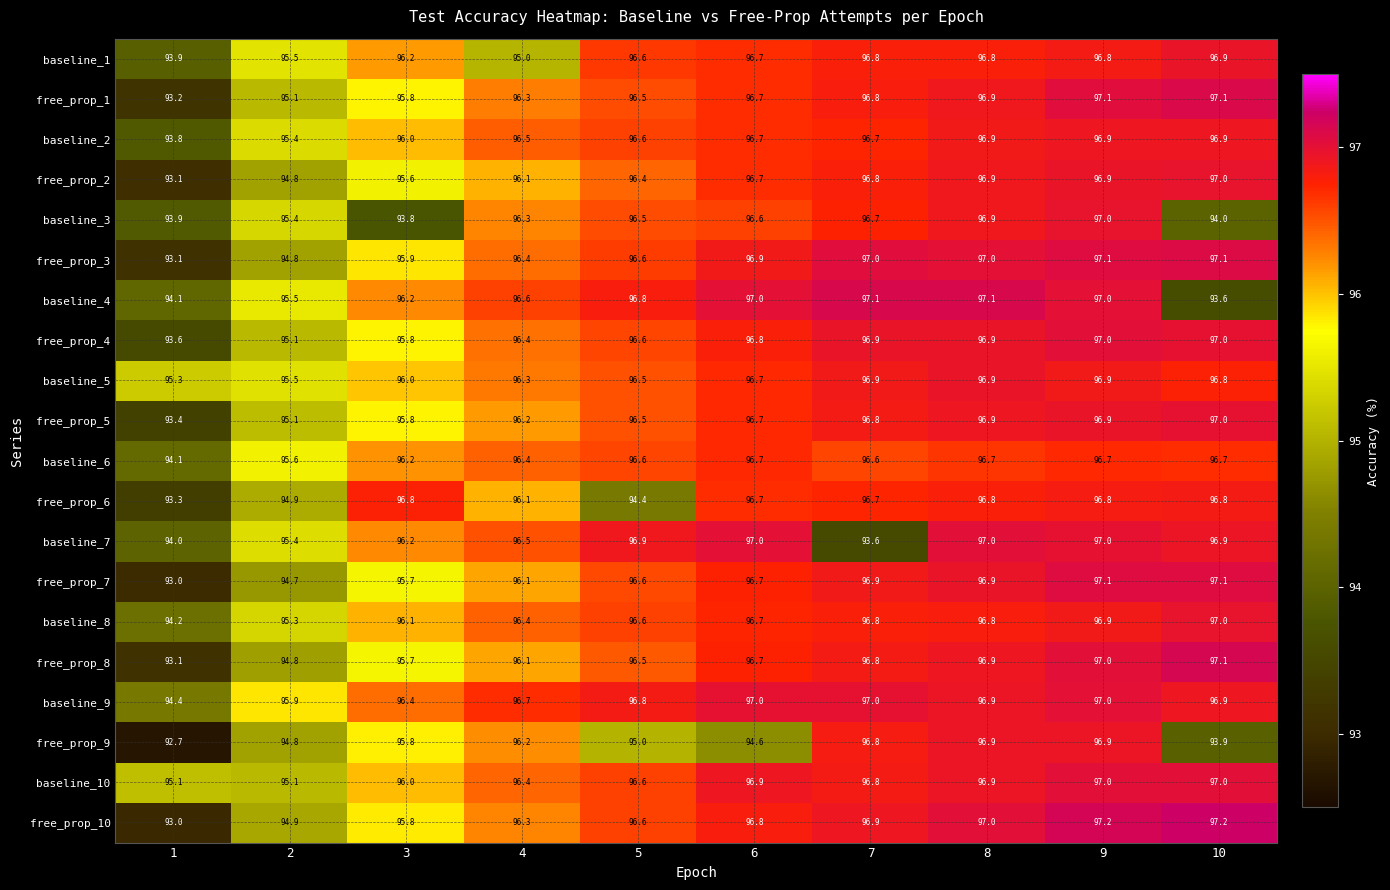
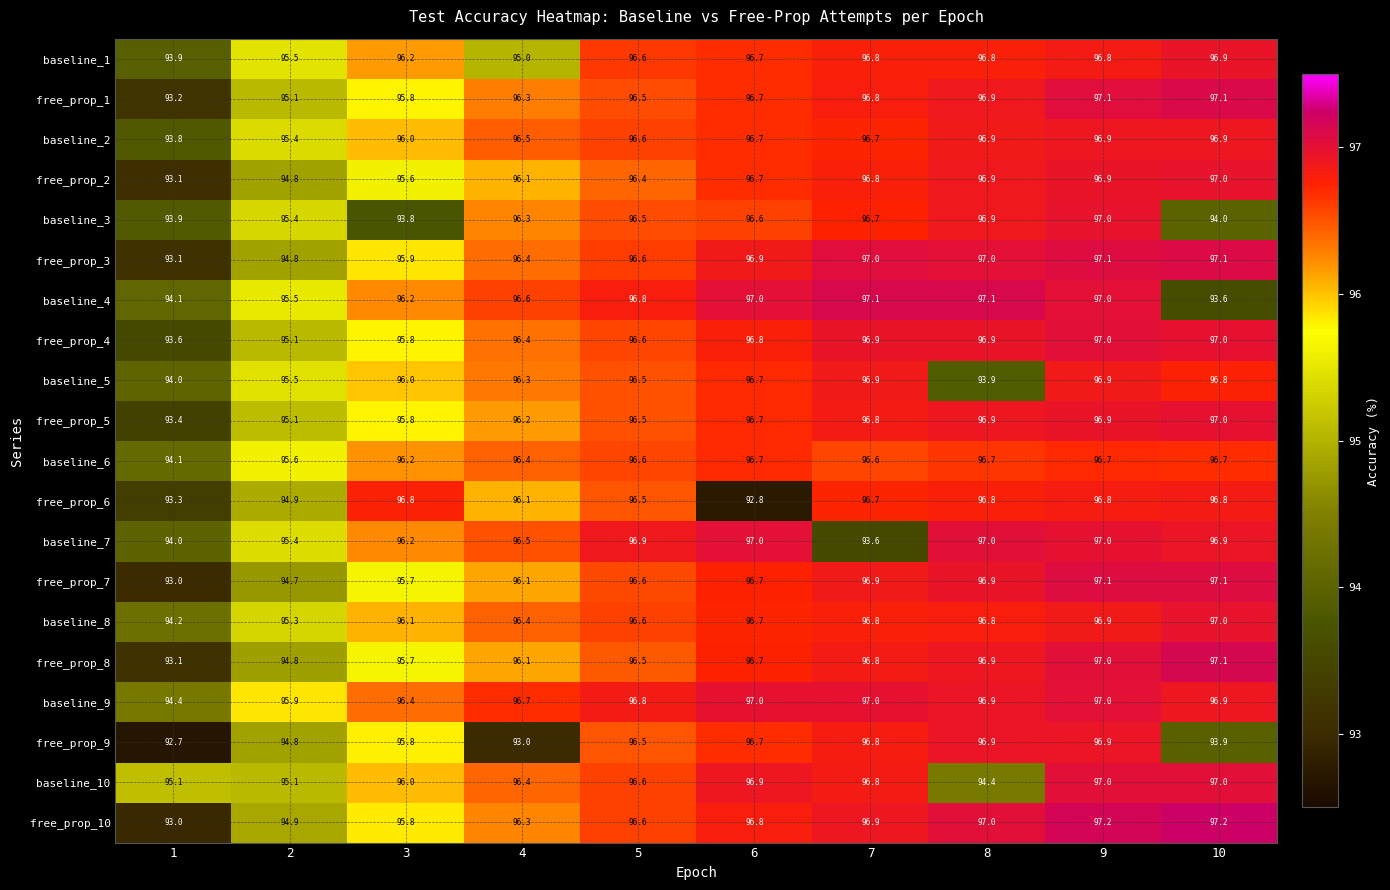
  {
    "baseline_1": {
      "1": 93.9,
      "2": 95.5,
      "3": 96.2,
      "4": 95.0,
      "5": 96.6,
      "6": 96.7,
      "7": 96.8,
      "8": 96.8,
      "9": 96.8,
      "10": 96.9
    },
    "free_prop_1": {
      "1": 93.2,
      "2": 95.1,
      "3": 95.8,
      "4": 96.3,
      "5": 96.5,
      "6": 96.7,
      "7": 96.8,
      "8": 96.9,
      "9": 97.1,
      "10": 97.1
    },
    "baseline_2": {
      "1": 93.8,
      "2": 95.4,
      "3": 96.0,
      "4": 96.5,
      "5": 96.6,
      "6": 96.7,
      "7": 96.7,
      "8": 96.9,
      "9": 96.9,
      "10": 96.9
    },
    "free_prop_2": {
      "1": 93.1,
      "2": 94.8,
      "3": 95.6,
      "4": 96.1,
      "5": 96.4,
      "6": 96.7,
      "7": 96.8,
      "8": 96.9,
      "9": 96.9,
      "10": 97.0
    },
    "baseline_3": {
      "1": 93.9,
      "2": 95.4,
      "3": 93.8,
      "4": 96.3,
      "5": 96.5,
      "6": 96.6,
      "7": 96.7,
      "8": 96.9,
      "9": 97.0,
      "10": 94.0
    },
    "free_prop_3": {
      "1": 93.1,
      "2": 94.8,
      "3": 95.9,
      "4": 96.4,
      "5": 96.6,
      "6": 96.9,
      "7": 97.0,
      "8": 97.0,
      "9": 97.1,
      "10": 97.1
    },
    "baseline_4": {
      "1": 94.1,
      "2": 95.5,
      "3": 96.2,
      "4": 96.6,
      "5": 96.8,
      "6": 97.0,
      "7": 97.1,
      "8": 97.1,
      "9": 97.0,
      "10": 93.6
    },
    "free_prop_4": {
      "1": 93.6,
      "2": 95.1,
      "3": 95.8,
      "4": 96.4,
      "5": 96.6,
      "6": 96.8,
      "7": 96.9,
      "8": 96.9,
      "9": 97.0,
      "10": 97.0
    },
    "baseline_5": {
-     "1": 95.3,
+     "1": 94.0,
      "2": 95.5,
      "3": 96.0,
      "4": 96.3,
      "5": 96.5,
      "6": 96.7,
      "7": 96.9,
-     "8": 96.9,
+     "8": 93.9,
      "9": 96.9,
      "10": 96.8
    },
    "free_prop_5": {
      "1": 93.4,
      "2": 95.1,
      "3": 95.8,
      "4": 96.2,
      "5": 96.5,
      "6": 96.7,
      "7": 96.8,
      "8": 96.9,
      "9": 96.9,
      "10": 97.0
    },
    "baseline_6": {
      "1": 94.1,
      "2": 95.6,
      "3": 96.2,
      "4": 96.4,
      "5": 96.6,
      "6": 96.7,
      "7": 96.6,
      "8": 96.7,
      "9": 96.7,
      "10": 96.7
    },
    "free_prop_6": {
      "1": 93.3,
      "2": 94.9,
      "3": 96.8,
      "4": 96.1,
-     "5": 94.4,
-     "6": 96.7,
+     "5": 96.5,
+     "6": 92.8,
      "7": 96.7,
      "8": 96.8,
      "9": 96.8,
      "10": 96.8
    },
    "baseline_7": {
      "1": 94.0,
      "2": 95.4,
      "3": 96.2,
      "4": 96.5,
      "5": 96.9,
      "6": 97.0,
      "7": 93.6,
      "8": 97.0,
      "9": 97.0,
      "10": 96.9
    },
    "free_prop_7": {
      "1": 93.0,
      "2": 94.7,
      "3": 95.7,
      "4": 96.1,
      "5": 96.6,
      "6": 96.7,
      "7": 96.9,
      "8": 96.9,
      "9": 97.1,
      "10": 97.1
    },
    "baseline_8": {
      "1": 94.2,
      "2": 95.3,
      "3": 96.1,
      "4": 96.4,
      "5": 96.6,
      "6": 96.7,
      "7": 96.8,
      "8": 96.8,
      "9": 96.9,
      "10": 97.0
    },
    "free_prop_8": {
      "1": 93.1,
      "2": 94.8,
      "3": 95.7,
      "4": 96.1,
      "5": 96.5,
      "6": 96.7,
      "7": 96.8,
      "8": 96.9,
      "9": 97.0,
      "10": 97.1
    },
    "baseline_9": {
      "1": 94.4,
      "2": 95.9,
      "3": 96.4,
      "4": 96.7,
      "5": 96.8,
      "6": 97.0,
      "7": 97.0,
      "8": 96.9,
      "9": 97.0,
      "10": 96.9
    },
    "free_prop_9": {
      "1": 92.7,
      "2": 94.8,
      "3": 95.8,
-     "4": 96.2,
-     "5": 95.0,
-     "6": 94.6,
+     "4": 93.0,
+     "5": 96.5,
+     "6": 96.7,
      "7": 96.8,
      "8": 96.9,
      "9": 96.9,
      "10": 93.9
    },
    "baseline_10": {
      "1": 95.1,
      "2": 95.1,
      "3": 96.0,
      "4": 96.4,
      "5": 96.6,
      "6": 96.9,
      "7": 96.8,
-     "8": 96.9,
+     "8": 94.4,
      "9": 97.0,
      "10": 97.0
    },
    "free_prop_10": {
      "1": 93.0,
      "2": 94.9,
      "3": 95.8,
      "4": 96.3,
      "5": 96.6,
      "6": 96.8,
      "7": 96.9,
      "8": 97.0,
      "9": 97.2,
      "10": 97.2
    }
  }
